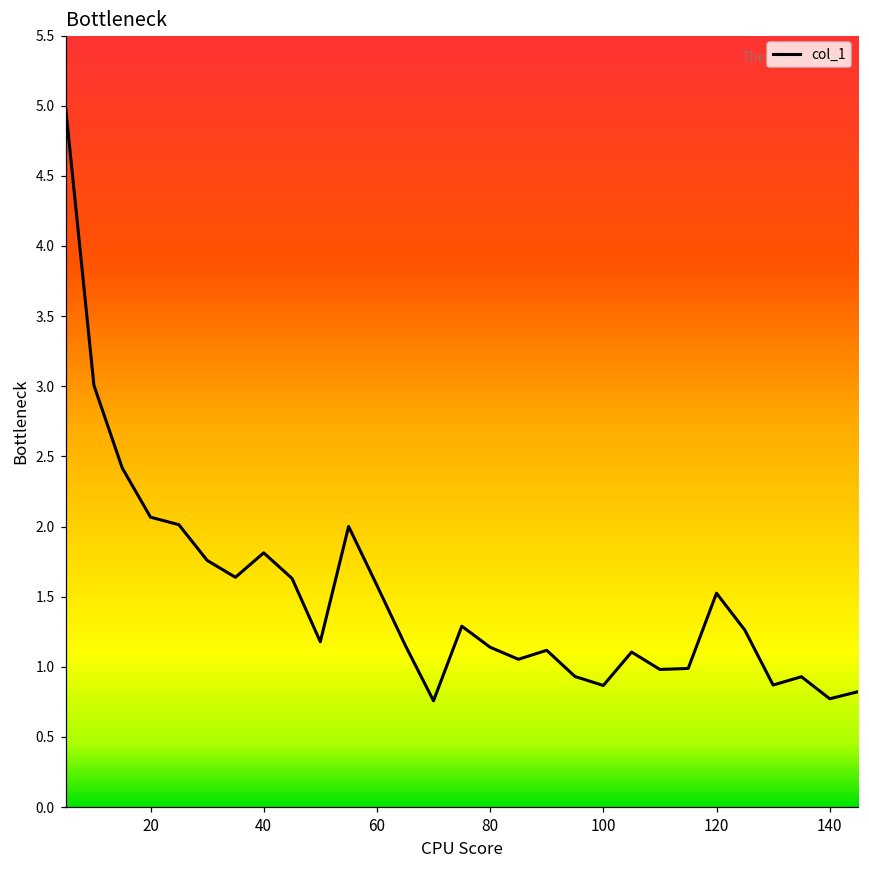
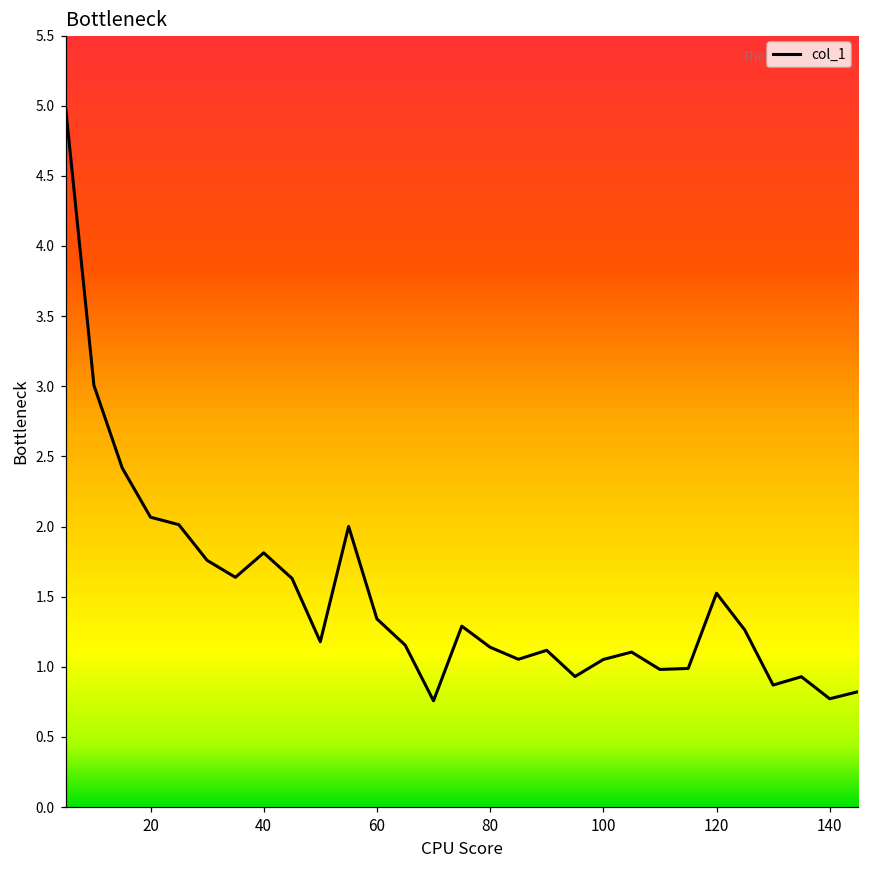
  {
    "20": 2.07,
    "40": 1.81,
-   "60": 1.58,
+   "60": 1.34,
    "80": 1.14,
-   "100": 0.87,
+   "100": 1.05,
    "120": 1.52,
    "140": 0.77
  }
